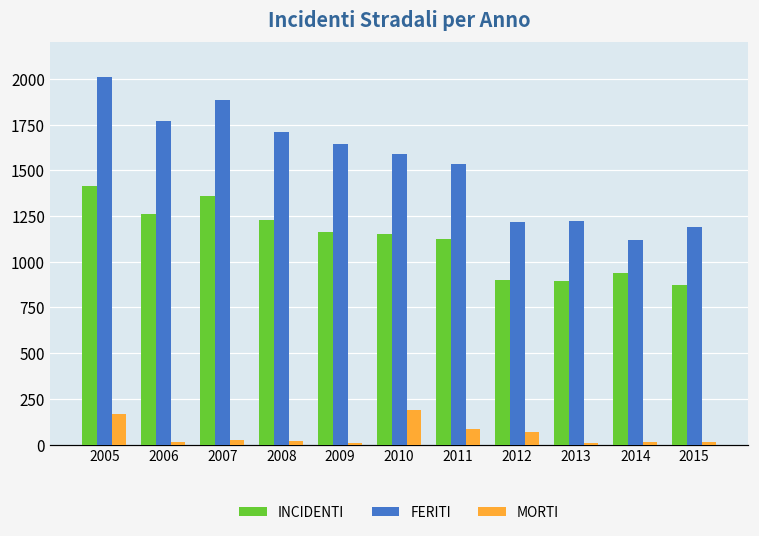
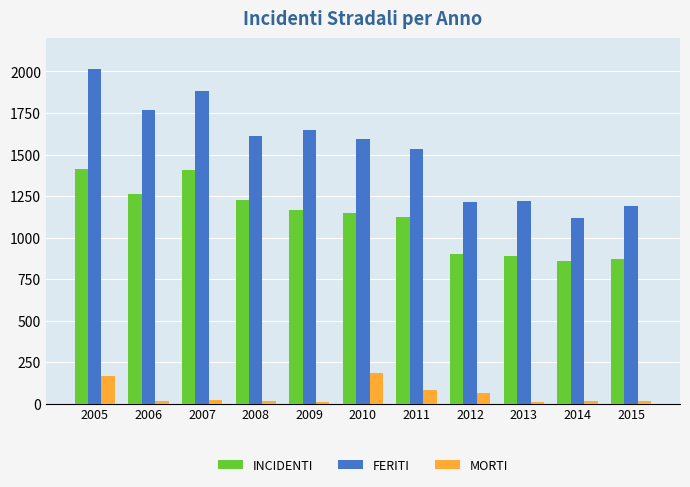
  {
    "INCIDENTI": {
      "2005": 1410,
      "2006": 1260,
-     "2007": 1360,
+     "2007": 1410,
      "2008": 1230,
      "2009": 1170,
      "2010": 1150,
      "2011": 1120,
      "2012": 900,
      "2013": 890,
-     "2014": 940,
+     "2014": 860,
      "2015": 870
    },
    "FERITI": {
      "2005": 2010,
      "2006": 1770,
      "2007": 1890,
-     "2008": 1710,
+     "2008": 1610,
      "2009": 1650,
      "2010": 1590,
      "2011": 1530,
      "2012": 1220,
      "2013": 1220,
      "2014": 1120,
      "2015": 1190
    },
    "MORTI": {
      "2005": 170,
      "2006": 20,
      "2007": 30,
      "2008": 20,
      "2010": 190,
      "2011": 80,
      "2012": 70
    }
  }
